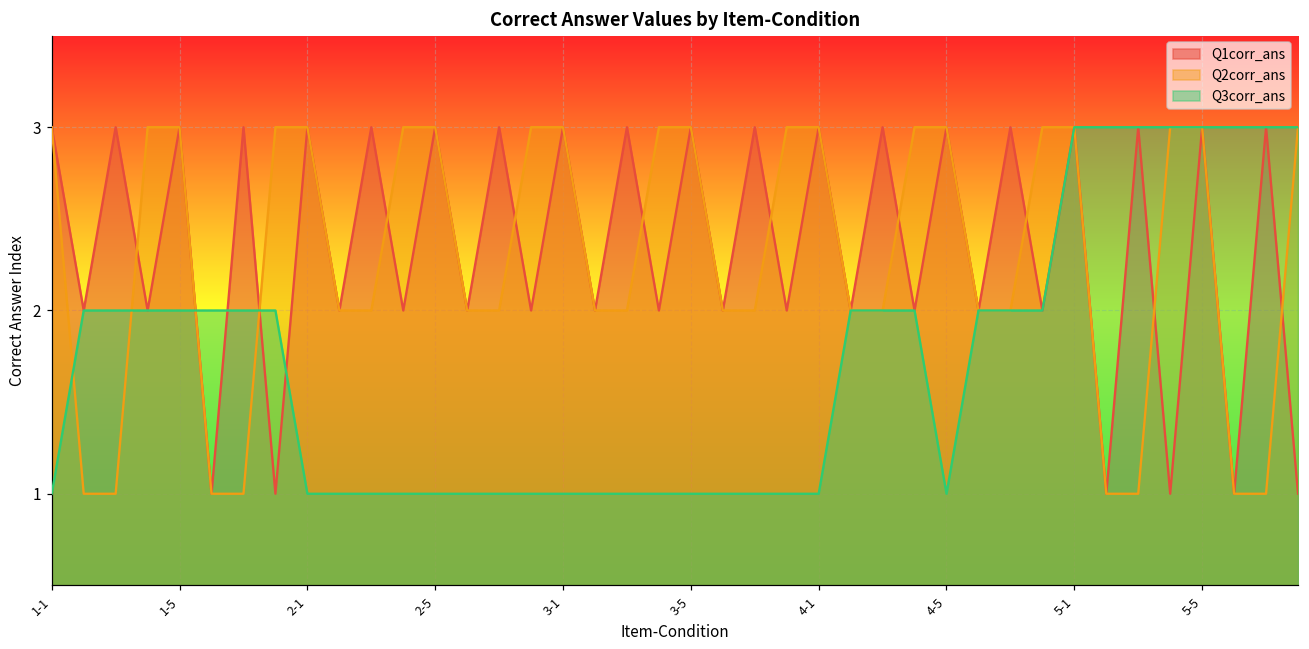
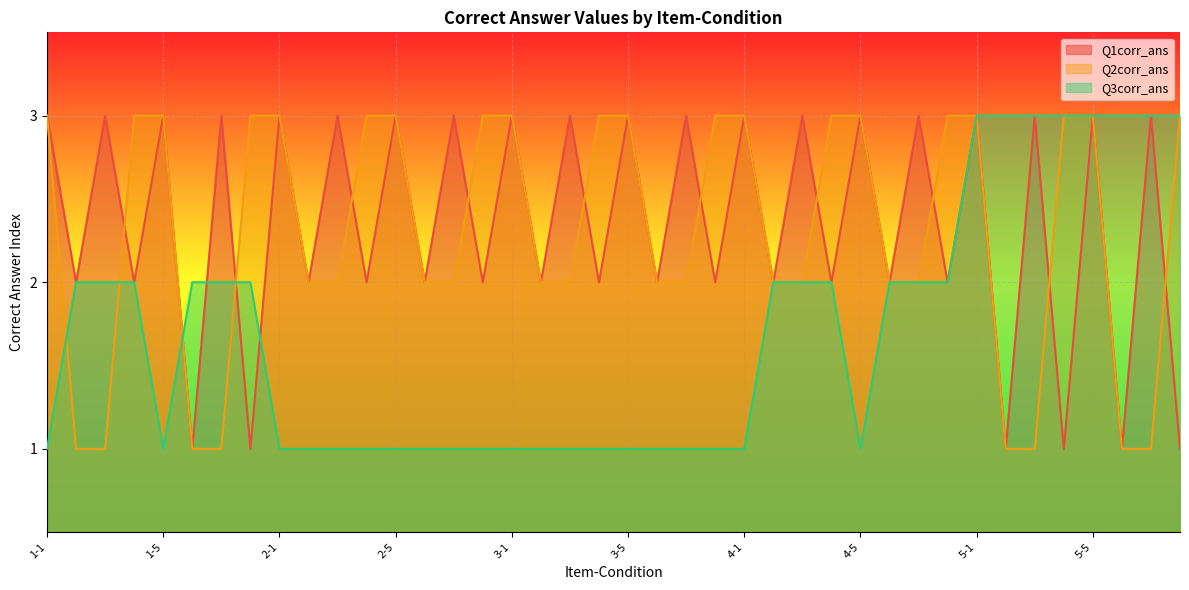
  {
    "Q3corr_ans": {
      "1-1": 1,
-     "1-5": 2,
+     "1-5": 1,
      "2-1": 1,
      "2-5": 1,
      "3-1": 1,
      "3-5": 1,
      "4-1": 1,
      "4-5": 1
    }
  }
